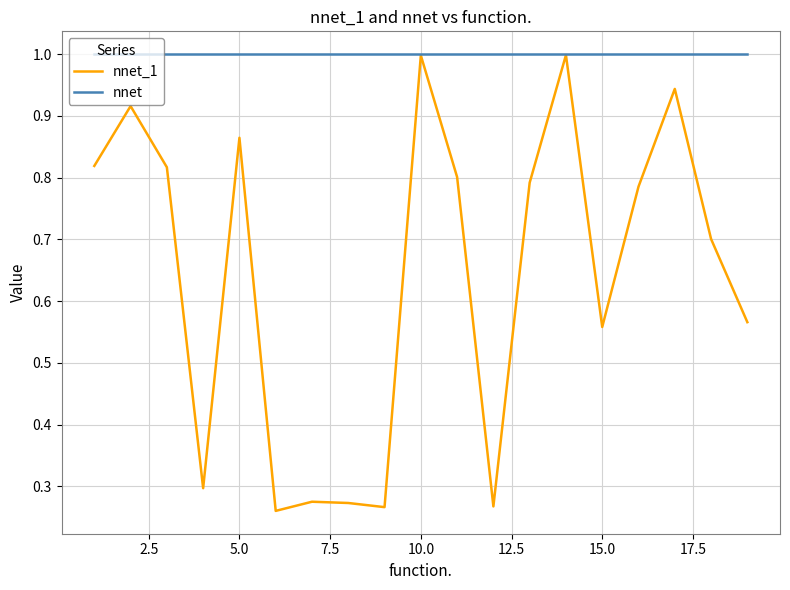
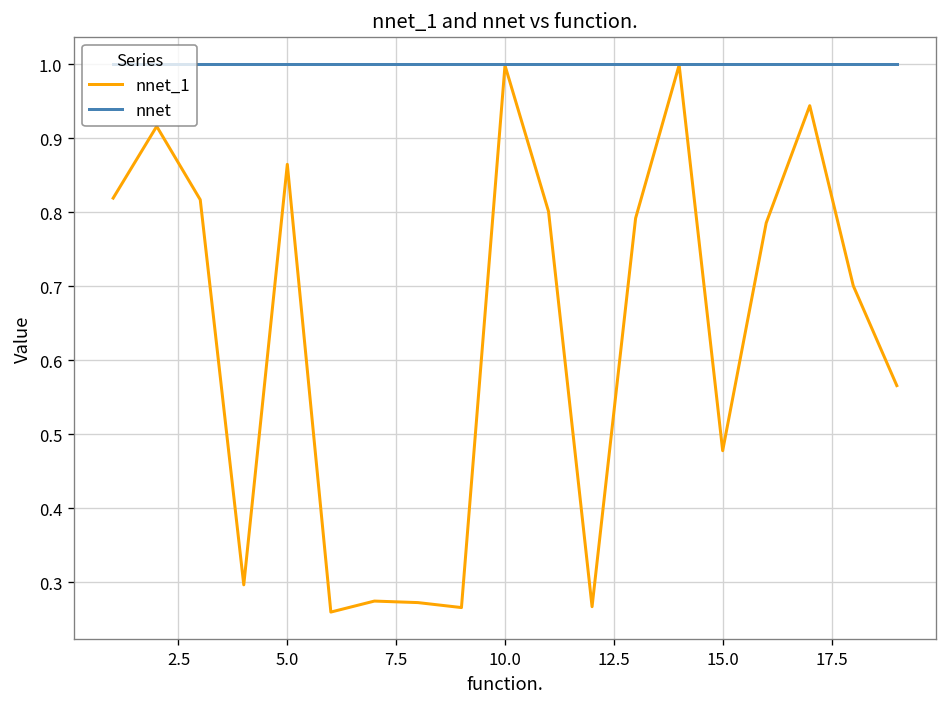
  {
    "nnet_1": {
      "5.0": 0.86,
-     "15.0": 0.56
+     "15.0": 0.48
    },
    "nnet": {
      "5.0": 1.00,
      "15.0": 1.00
    }
  }
